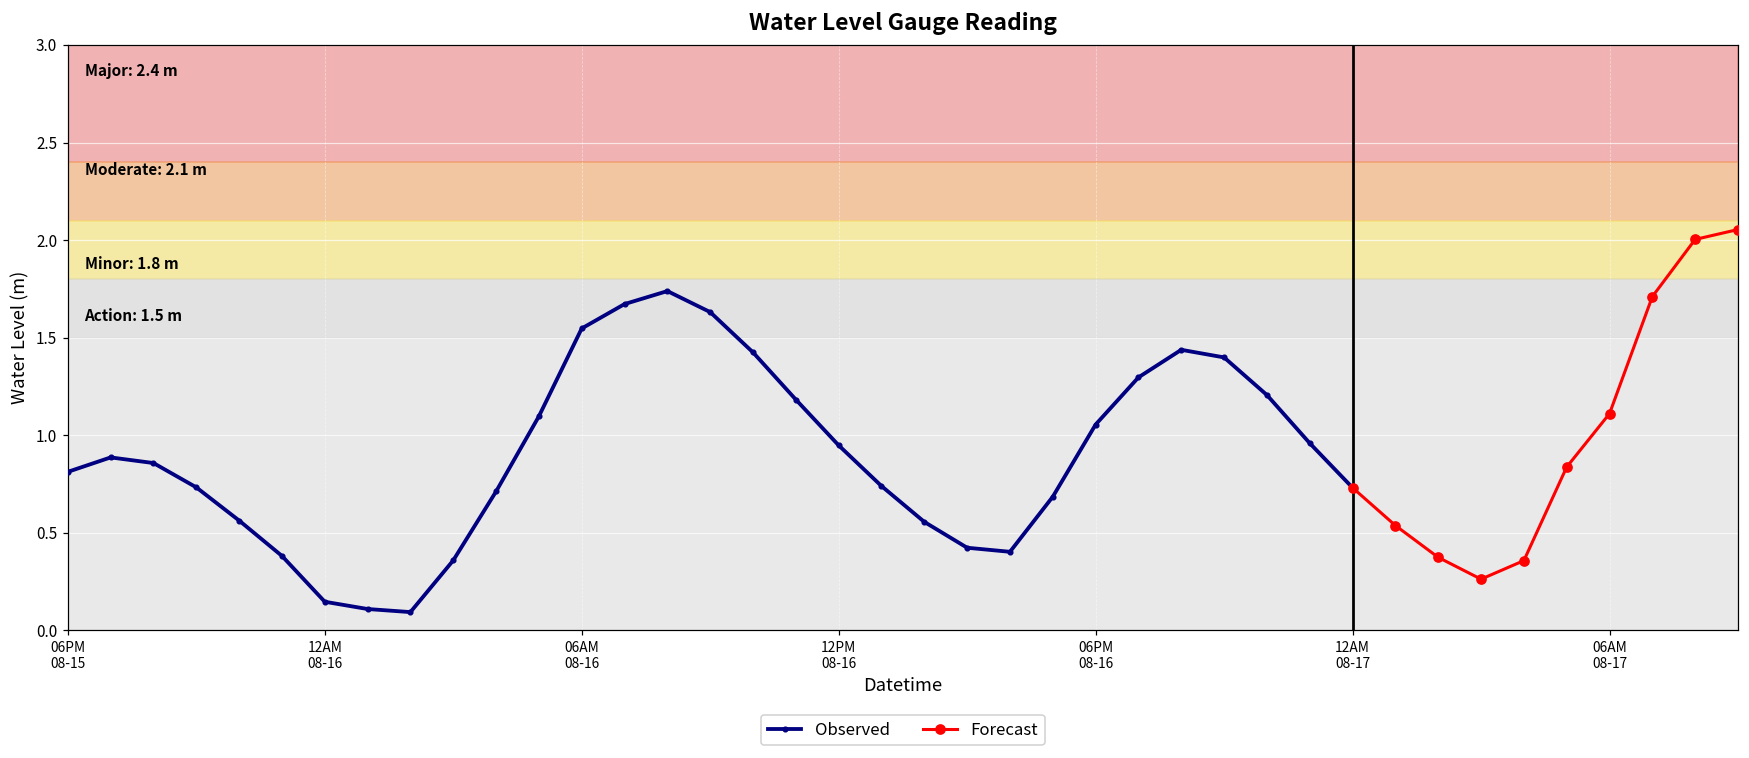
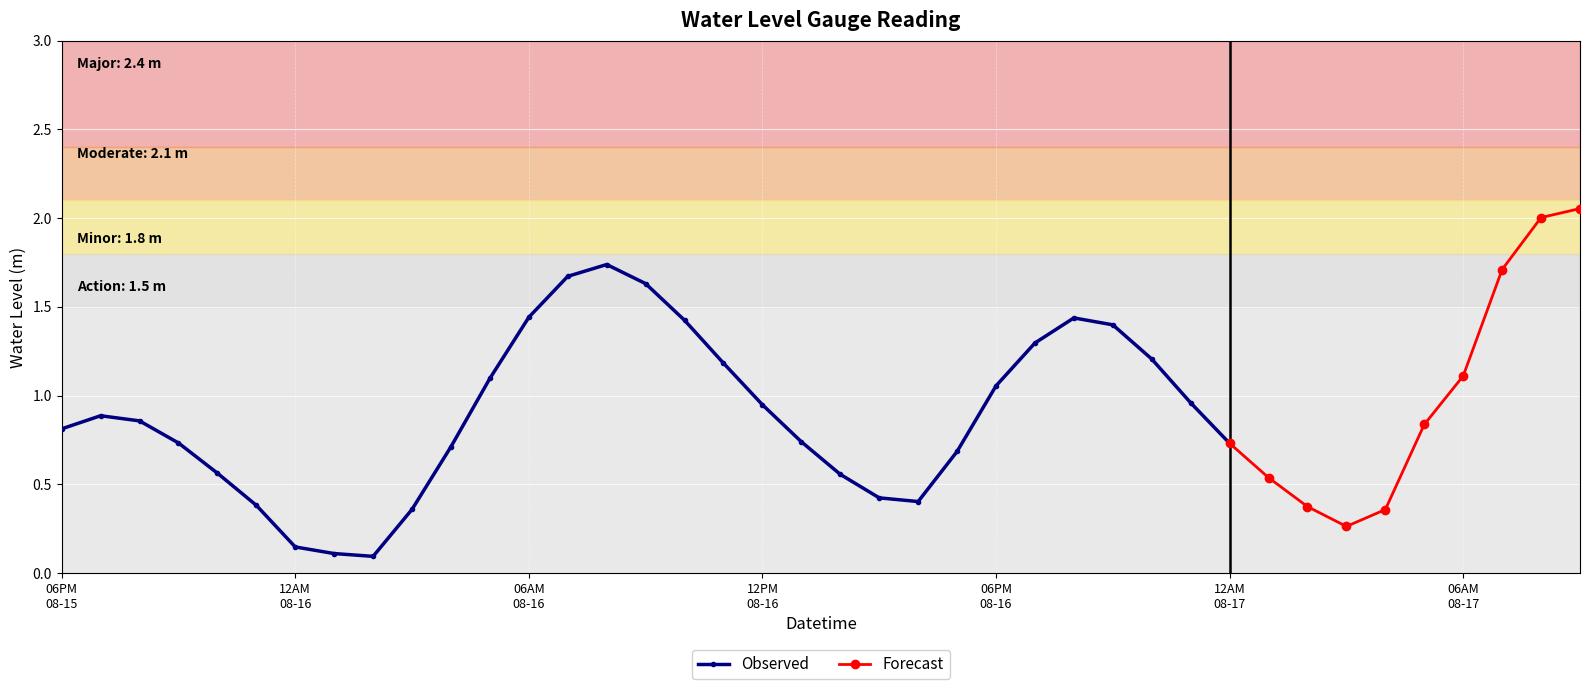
  {
    "Observed": {
      "06PM 08-15": 0.81,
      "12AM 08-16": 0.15,
-     "06AM 08-16": 1.55,
+     "06AM 08-16": 1.44,
      "12PM 08-16": 0.95,
      "06PM 08-16": 1.05
    },
    "Forecast": {
      "06AM 08-17": 1.11
    }
  }
